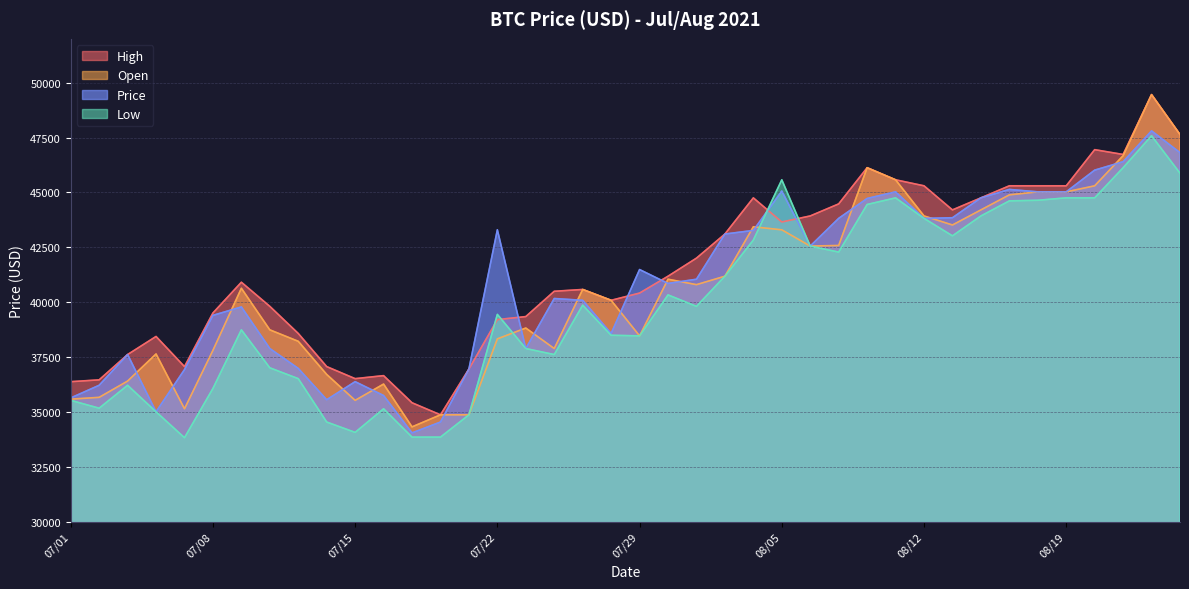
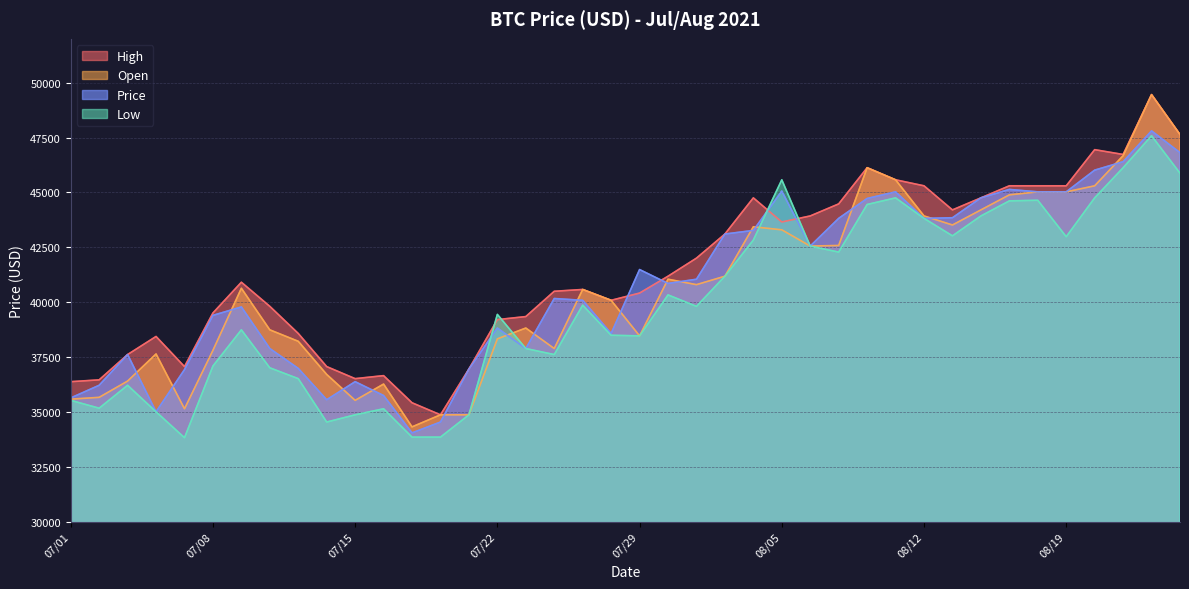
  {
    "Price": {
      "07/15": 36400,
-     "07/22": 43300,
+     "07/22": 38800,
      "07/29": 41500,
      "08/05": 45100
    },
    "Low": {
-     "07/08": 36100,
-     "07/15": 34100,
+     "07/08": 37100,
+     "07/15": 34900,
      "07/22": 39400,
      "08/05": 45600,
-     "08/19": 44800
+     "08/19": 43000
    }
  }
